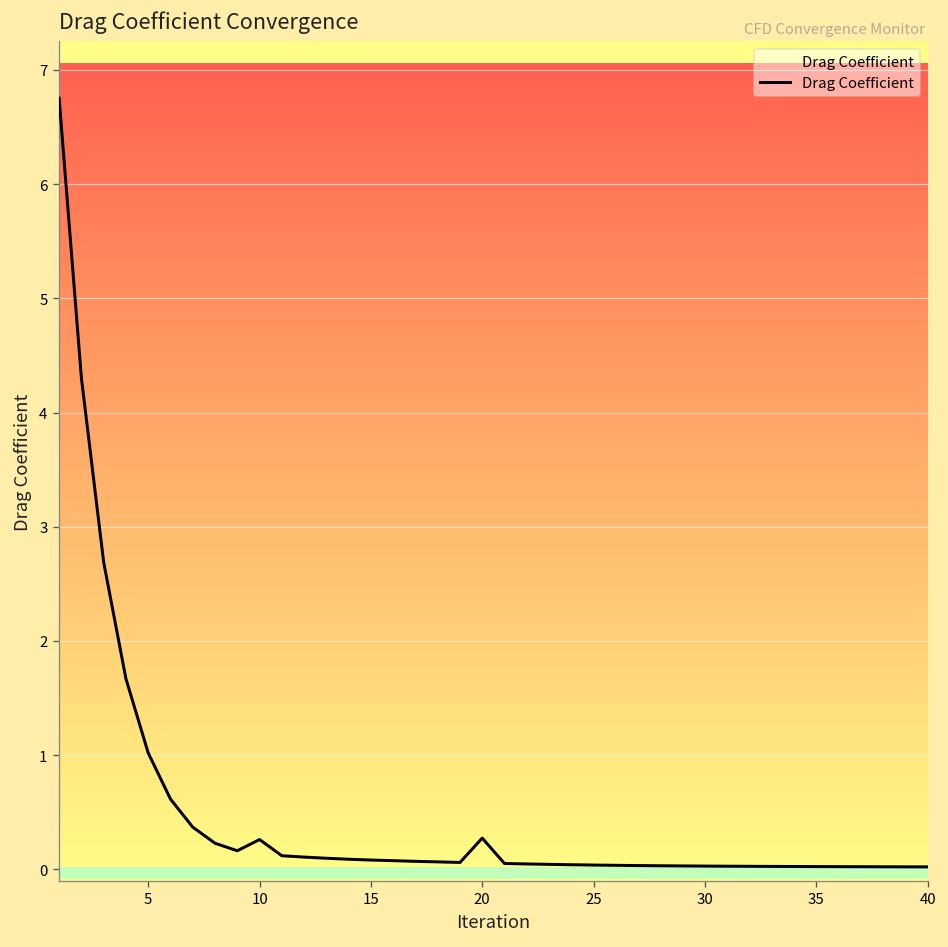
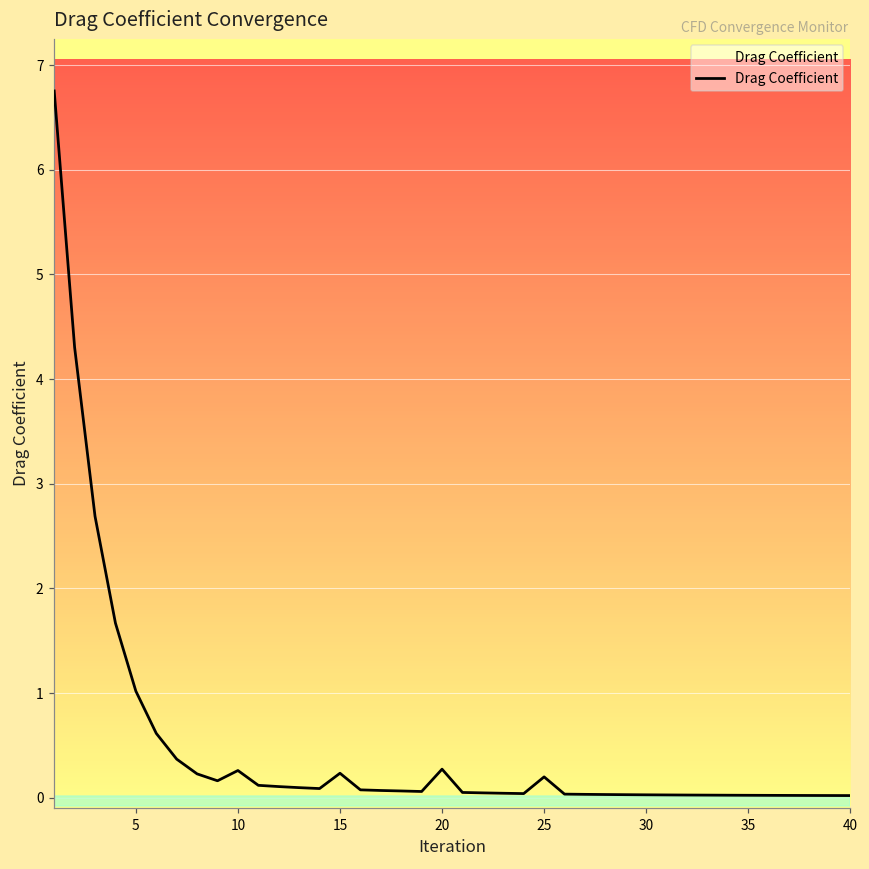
  {
    "5": 1.0,
    "10": 0.3,
-   "15": 0.1,
+   "15": 0.2,
    "20": 0.3,
-   "25": 0.0,
+   "25": 0.2,
    "30": 0.0,
    "35": 0.0,
    "40": 0.0
  }
